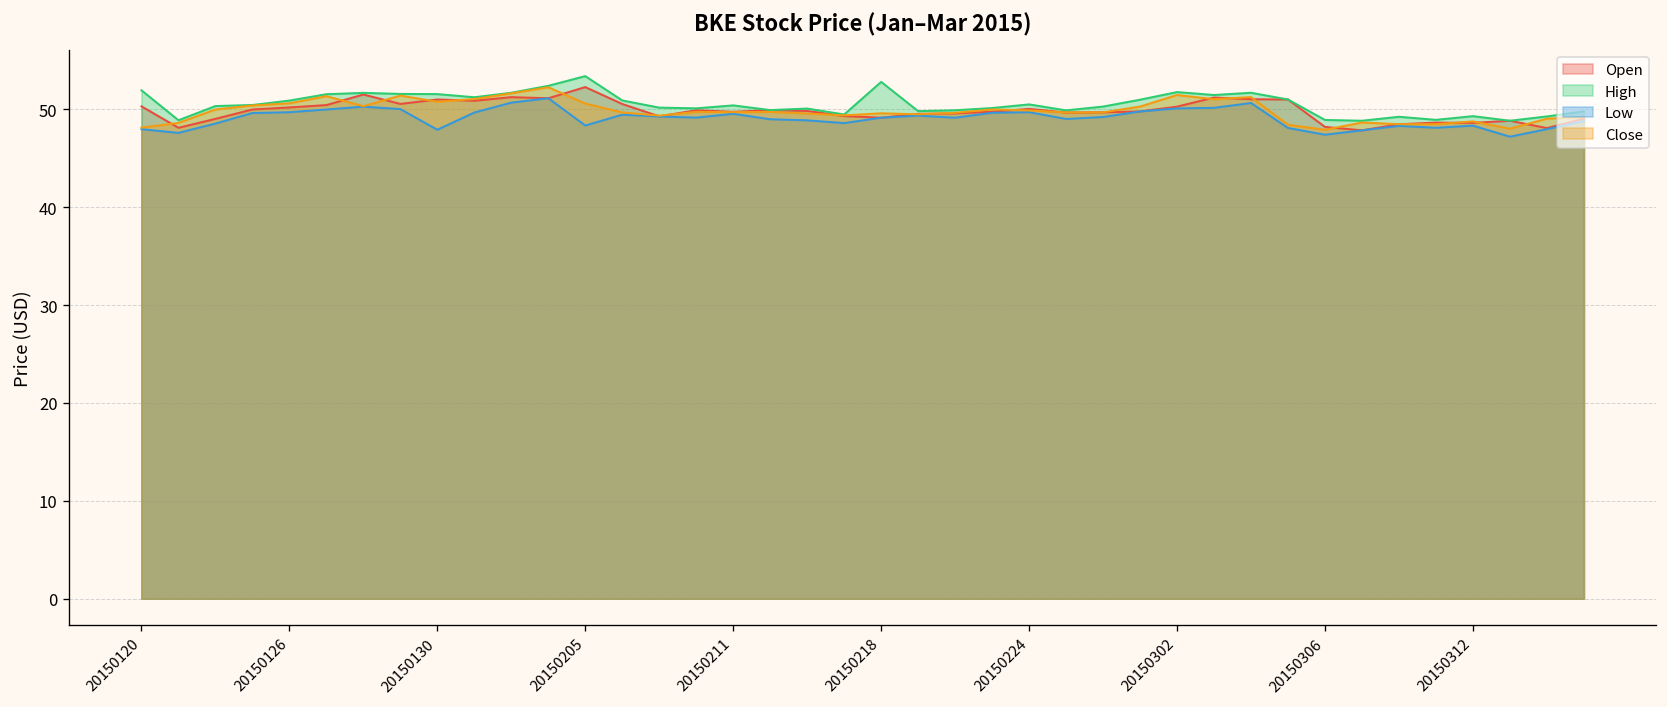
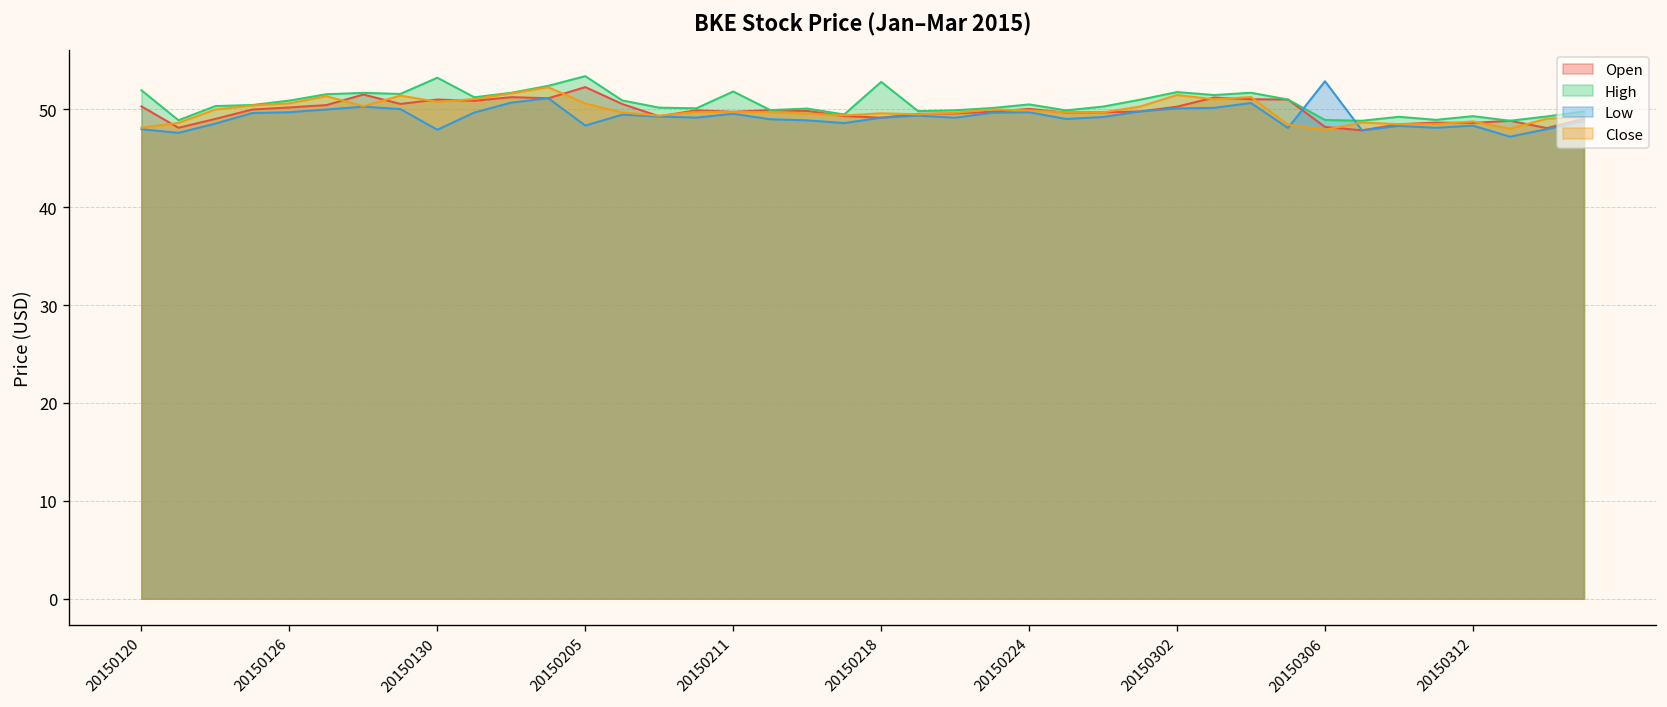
  {
    "High": {
      "20150120": 52,
-     "20150130": 52,
+     "20150130": 53,
      "20150205": 53,
-     "20150211": 50,
+     "20150211": 52,
      "20150218": 53,
      "20150224": 51,
      "20150306": 49,
      "20150312": 49
    },
    "Low": {
      "20150126": 50,
      "20150130": 48,
      "20150205": 48,
-     "20150306": 47
+     "20150306": 53
    }
  }
